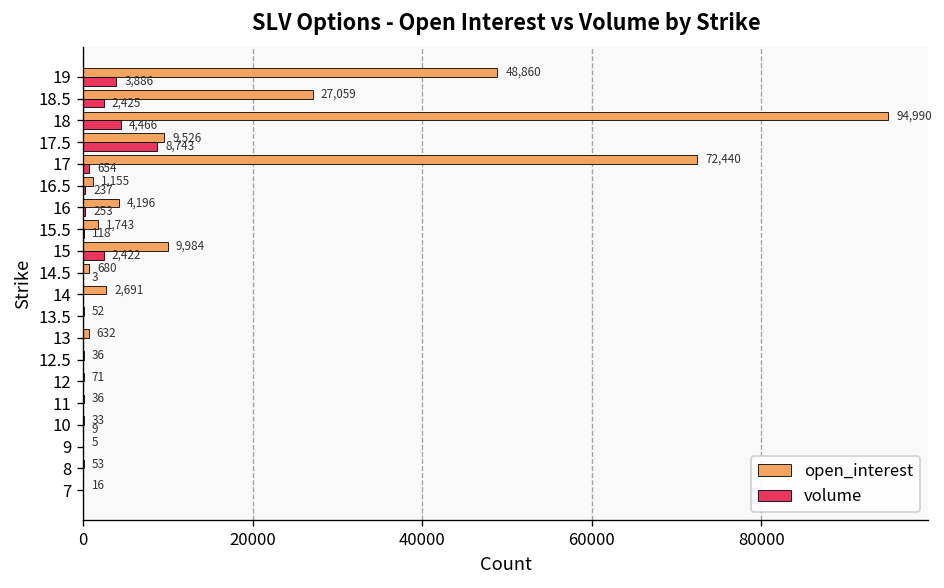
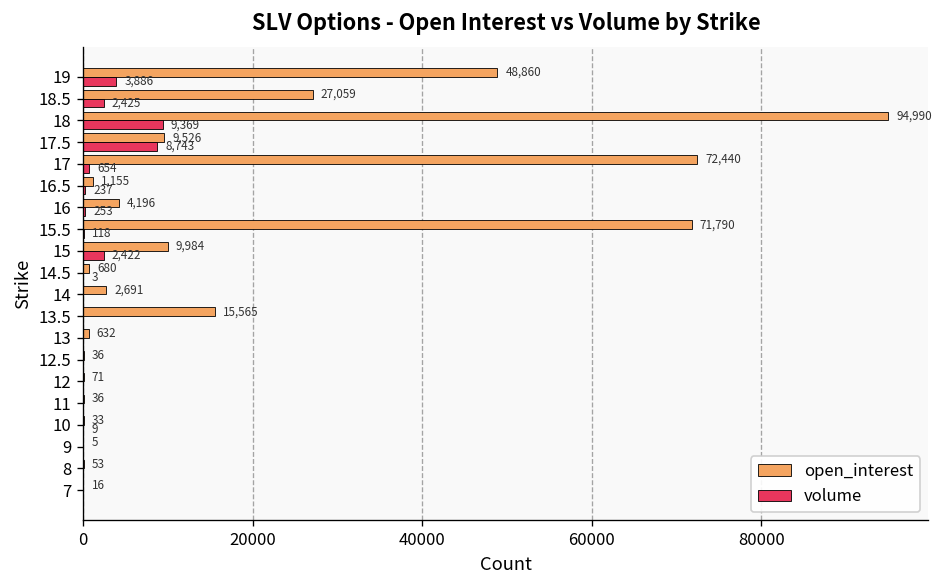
  {
    "open_interest": {
      "19": "48,860",
      "18.5": "27,059",
      "18": "94,990",
      "17": "72,440",
      "16.5": "1,155",
      "16": "4,196",
-     "15.5": "1,743",
+     "15.5": "71,790",
      "15": "9,984",
      "14.5": "680",
      "14": "2,691",
-     "13.5": "52",
+     "13.5": "15,565",
      "13": "632",
      "12.5": "36",
      "12": "71",
      "11": "36",
      "10": "33",
      "9": "5",
      "8": "53",
      "7": "16"
    },
    "volume": {
      "19": "3,886",
      "18.5": "2,425",
-     "18": "4,466",
+     "18": "9,369",
      "17": "654",
      "16": "253",
      "15.5": "118",
      "15": "2,422",
      "14.5": "3"
    }
  }
